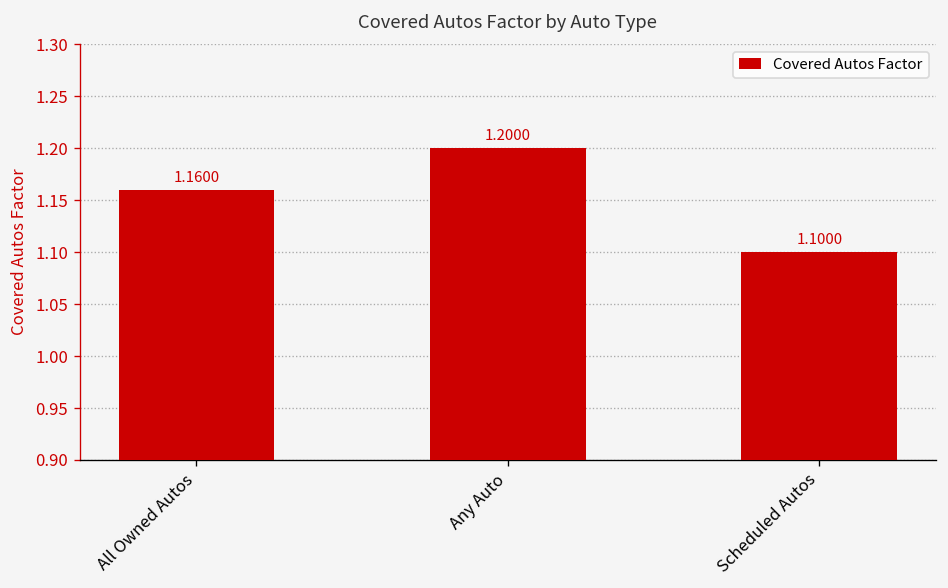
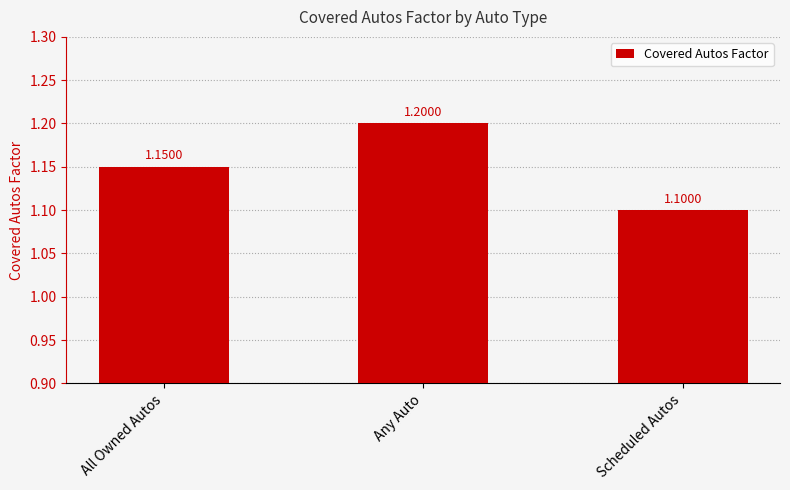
  {
-   "All Owned Autos": 1.1600,
+   "All Owned Autos": 1.1500,
    "Any Auto": 1.2000,
    "Scheduled Autos": 1.1000
  }
